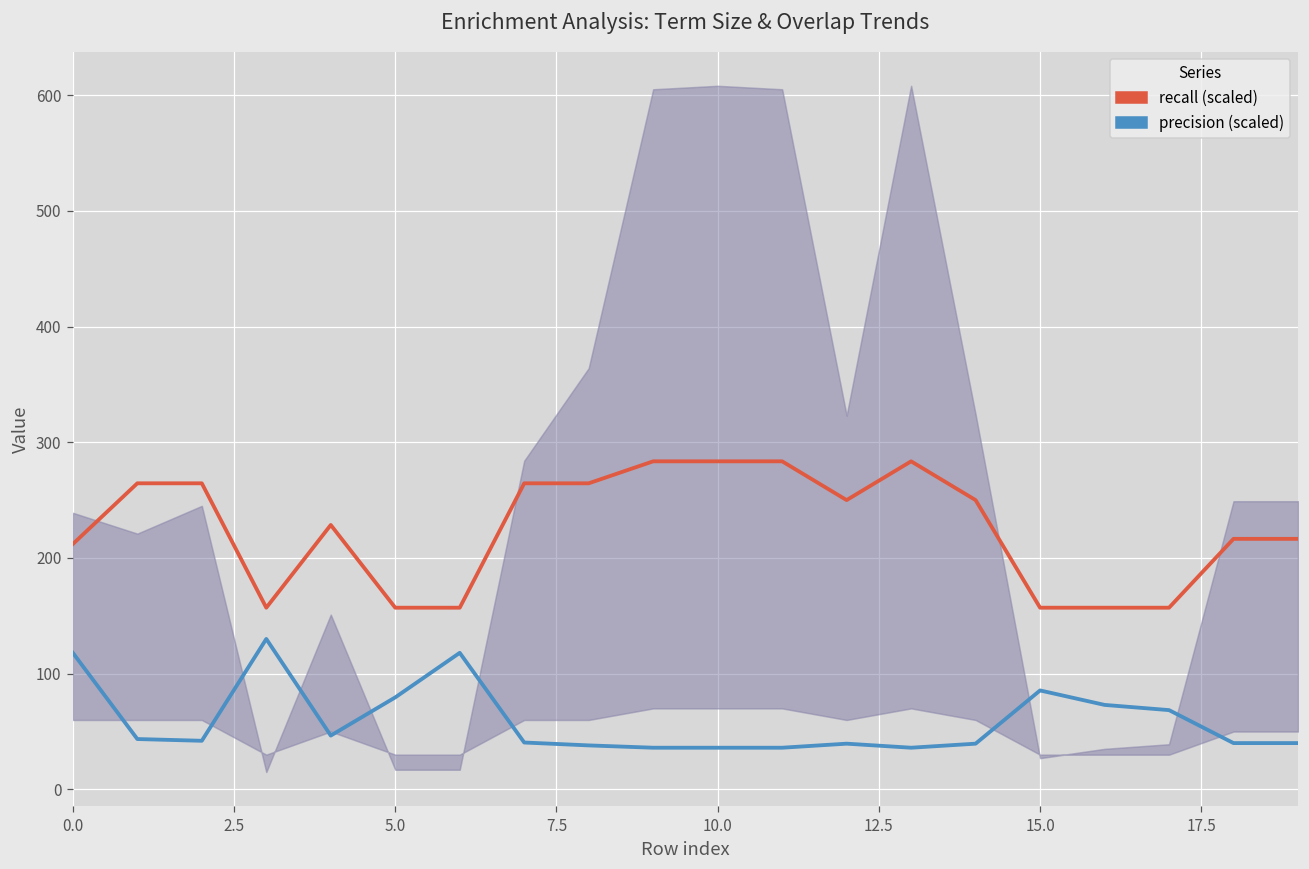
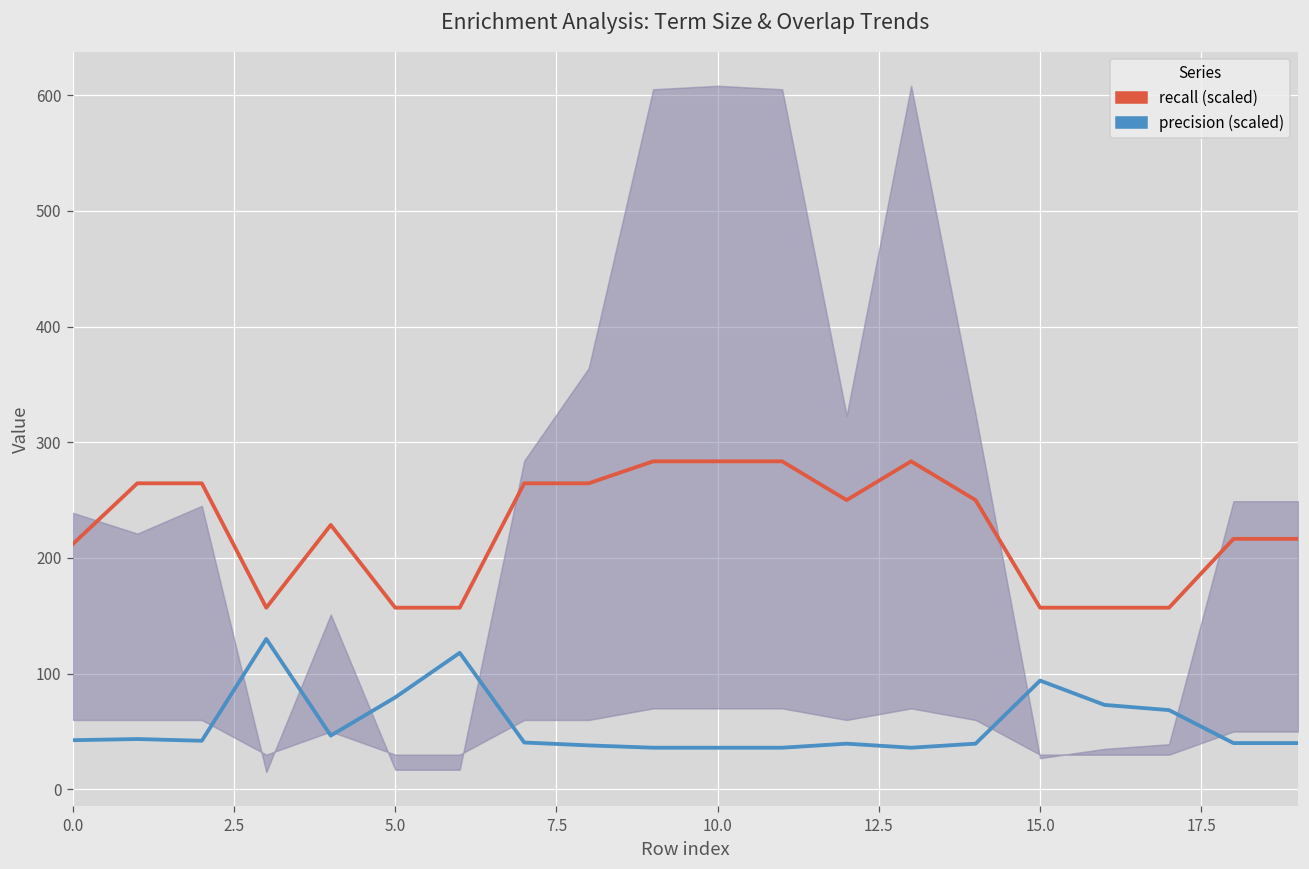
  {
    "recall (scaled)": {
      "0.0": 212,
      "5.0": 157,
      "10.0": 284,
      "15.0": 157
    },
    "precision (scaled)": {
-     "0.0": 118,
+     "0.0": 43,
      "5.0": 80,
      "10.0": 36,
-     "15.0": 86
+     "15.0": 94
    }
  }
